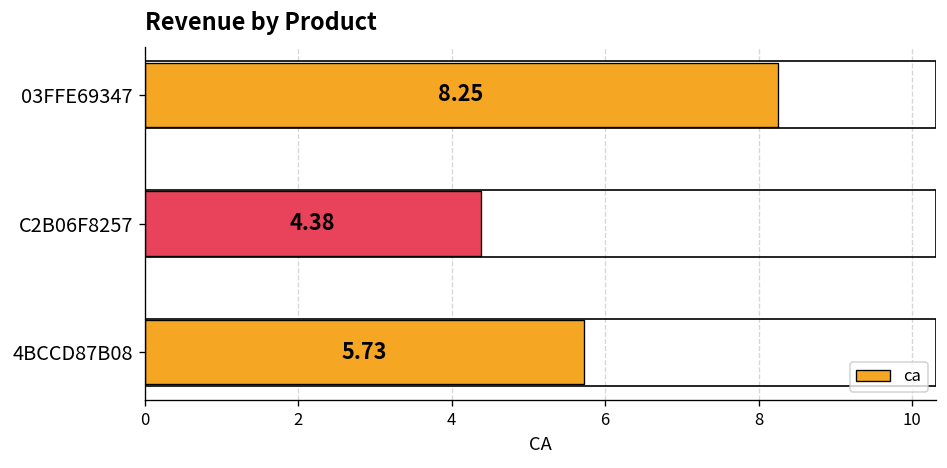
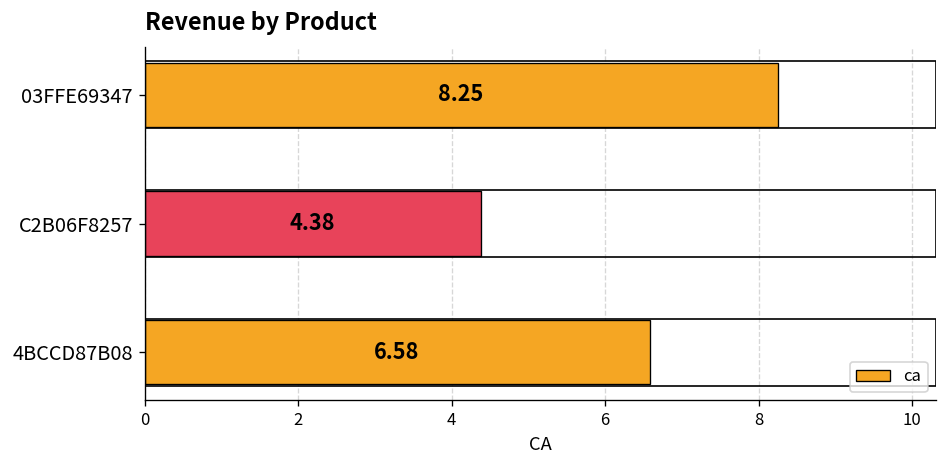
  {
    "03FFE69347": 8.25,
    "C2B06F8257": 4.38,
-   "4BCCD87B08": 5.73
+   "4BCCD87B08": 6.58
  }
